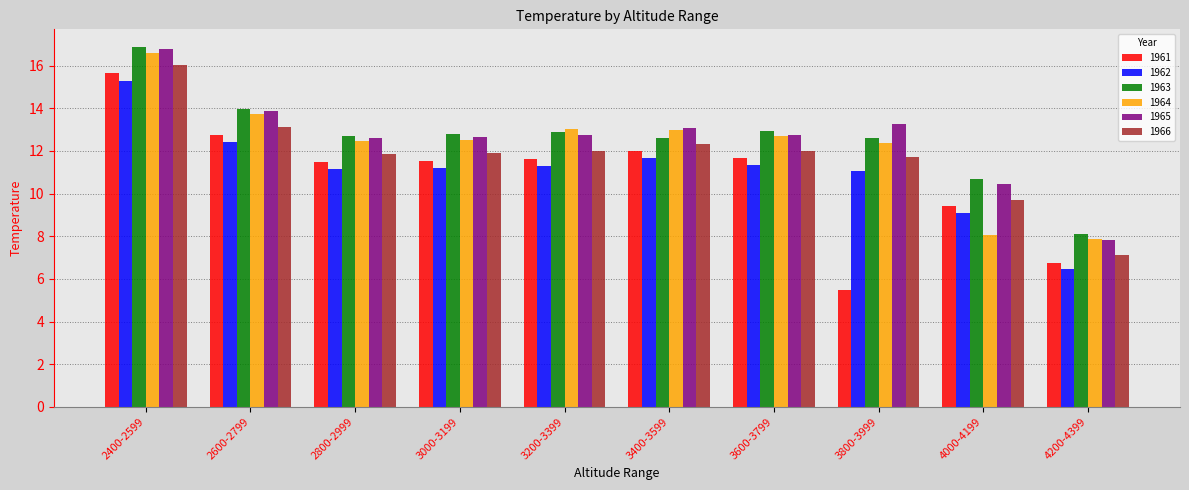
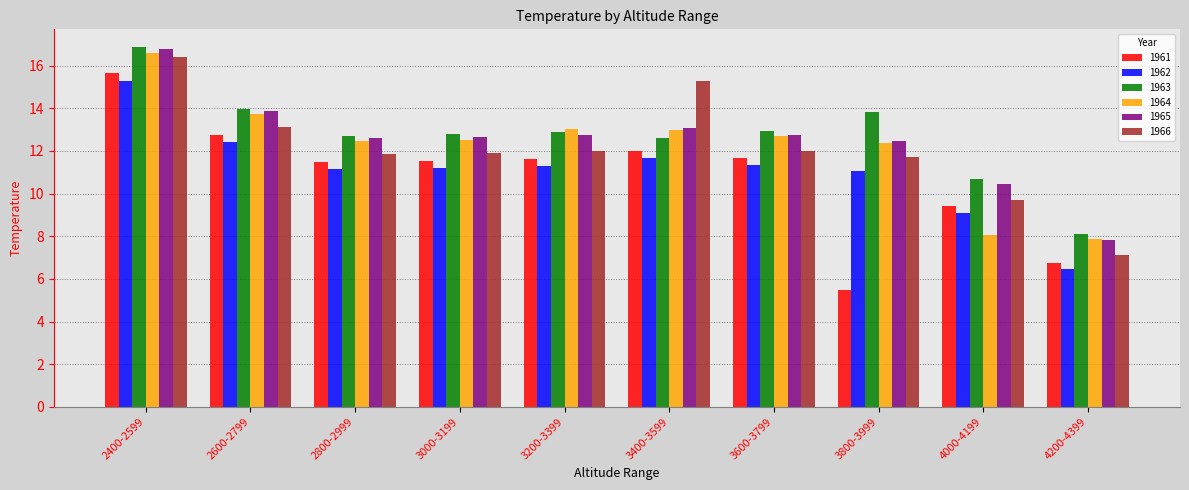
  {
    "1961": {
      "2400-2599": 15.6,
      "2600-2799": 12.8,
      "2800-2999": 11.5,
      "3000-3199": 11.5,
      "3200-3399": 11.6,
      "3400-3599": 12.0,
      "3600-3799": 11.7,
      "3800-3999": 5.5,
      "4000-4199": 9.4,
      "4200-4399": 6.8
    },
    "1962": {
      "2400-2599": 15.3,
      "2600-2799": 12.4,
      "2800-2999": 11.2,
      "3000-3199": 11.2,
      "3200-3399": 11.3,
      "3400-3599": 11.7,
      "3600-3799": 11.3,
      "3800-3999": 11.0,
      "4000-4199": 9.1,
      "4200-4399": 6.5
    },
    "1963": {
      "2400-2599": 16.9,
      "2600-2799": 14.0,
      "2800-2999": 12.7,
      "3000-3199": 12.8,
      "3200-3399": 12.9,
      "3400-3599": 12.6,
      "3600-3799": 12.9,
-     "3800-3999": 12.6,
+     "3800-3999": 13.8,
      "4000-4199": 10.7,
      "4200-4399": 8.1
    },
    "1964": {
      "2400-2599": 16.6,
      "2600-2799": 13.7,
      "2800-2999": 12.5,
      "3000-3199": 12.5,
      "3200-3399": 13.0,
      "3400-3599": 13.0,
      "3600-3799": 12.7,
      "3800-3999": 12.4,
      "4000-4199": 8.0,
      "4200-4399": 7.9
    },
    "1965": {
      "2400-2599": 16.8,
      "2600-2799": 13.9,
      "2800-2999": 12.6,
      "3000-3199": 12.6,
      "3200-3399": 12.7,
      "3400-3599": 13.1,
      "3600-3799": 12.8,
-     "3800-3999": 13.3,
+     "3800-3999": 12.5,
      "4000-4199": 10.4,
      "4200-4399": 7.8
    },
    "1966": {
-     "2400-2599": 16.0,
+     "2400-2599": 16.4,
      "2600-2799": 13.1,
      "2800-2999": 11.8,
      "3000-3199": 11.9,
      "3200-3399": 12.0,
-     "3400-3599": 12.3,
+     "3400-3599": 15.3,
      "3600-3799": 12.0,
      "3800-3999": 11.7,
      "4000-4199": 9.7,
      "4200-4399": 7.1
    }
  }
